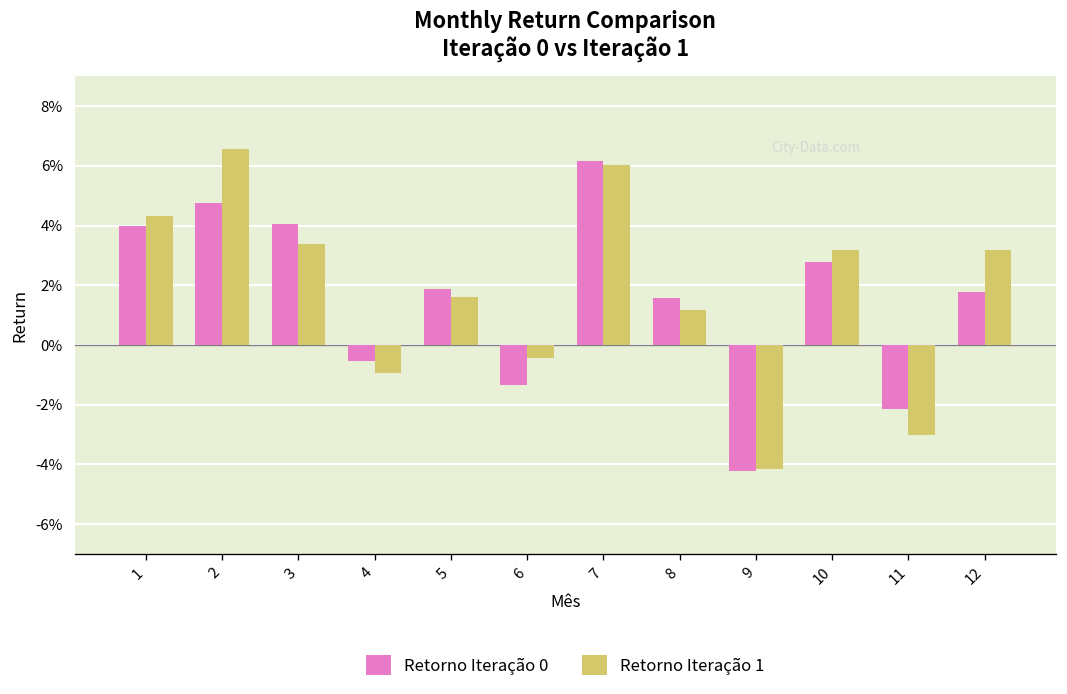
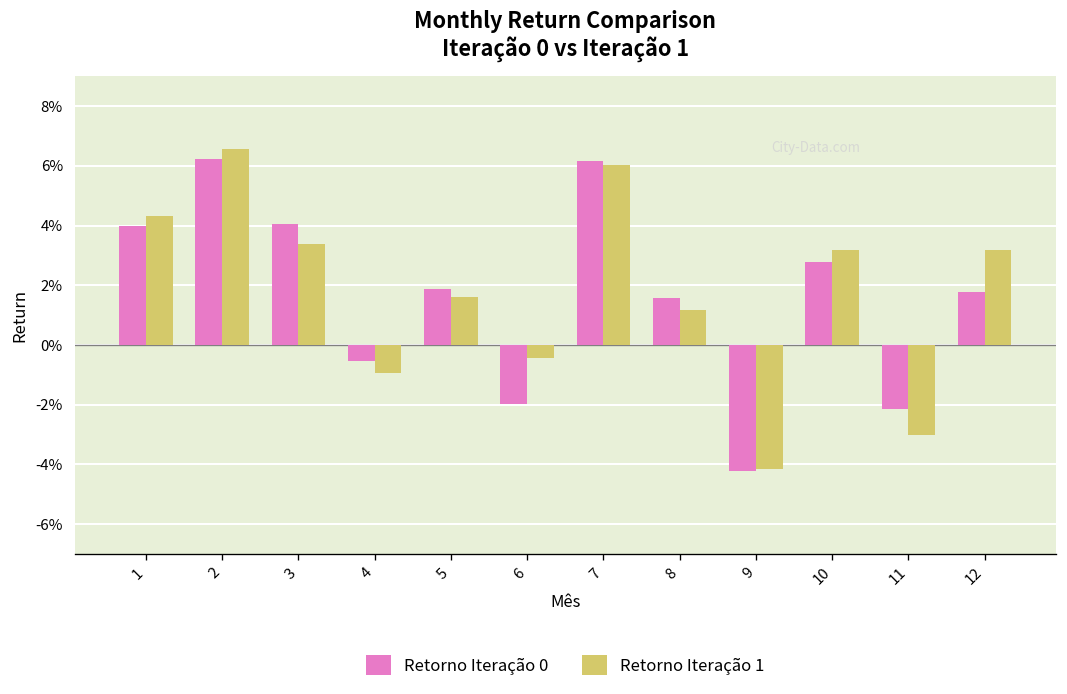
  {
    "Retorno Iteração 0": {
      "1": "4.0%",
-     "2": "4.7%",
+     "2": "6.2%",
      "3": "4.1%",
      "4": "-0.5%",
      "5": "1.9%",
-     "6": "-1.4%",
+     "6": "-2.0%",
      "7": "6.2%",
      "8": "1.6%",
      "9": "-4.2%",
      "10": "2.8%",
      "11": "-2.1%",
      "12": "1.8%"
    },
    "Retorno Iteração 1": {
      "1": "4.3%",
      "2": "6.6%",
      "3": "3.4%",
      "4": "-0.9%",
      "5": "1.6%",
      "6": "-0.4%",
      "7": "6.0%",
      "8": "1.2%",
      "9": "-4.2%",
      "10": "3.2%",
      "11": "-3.0%",
      "12": "3.2%"
    }
  }
